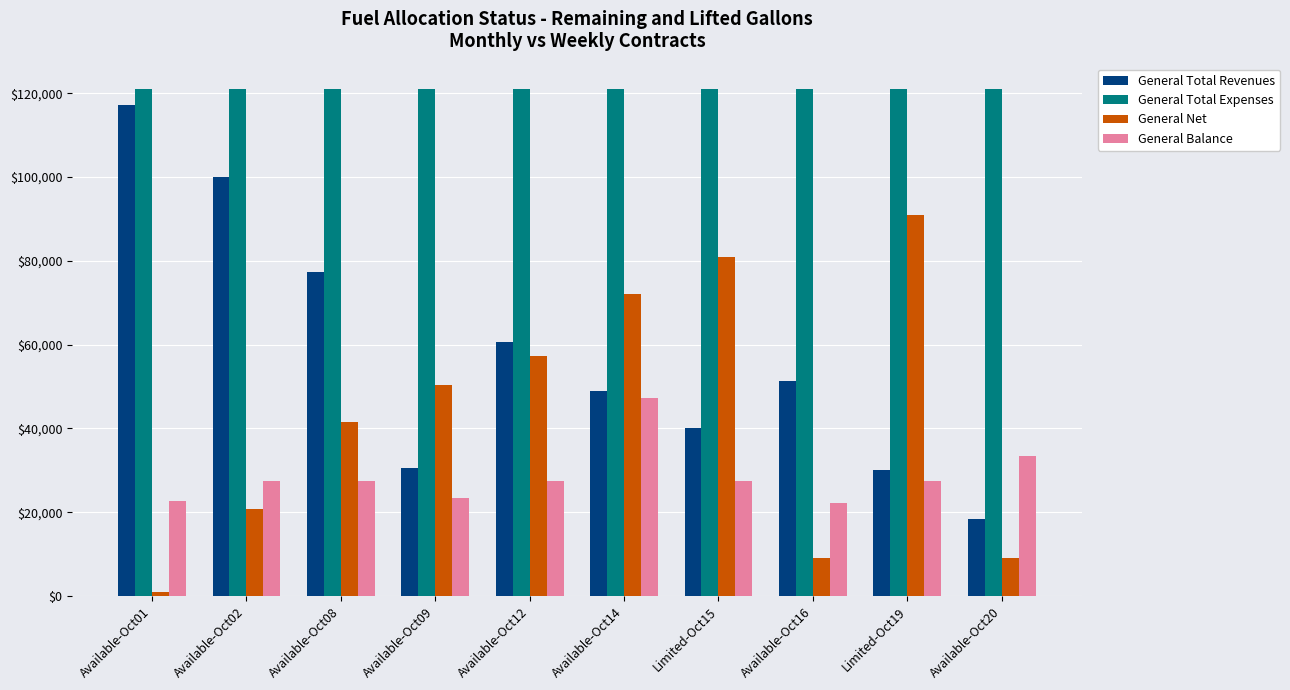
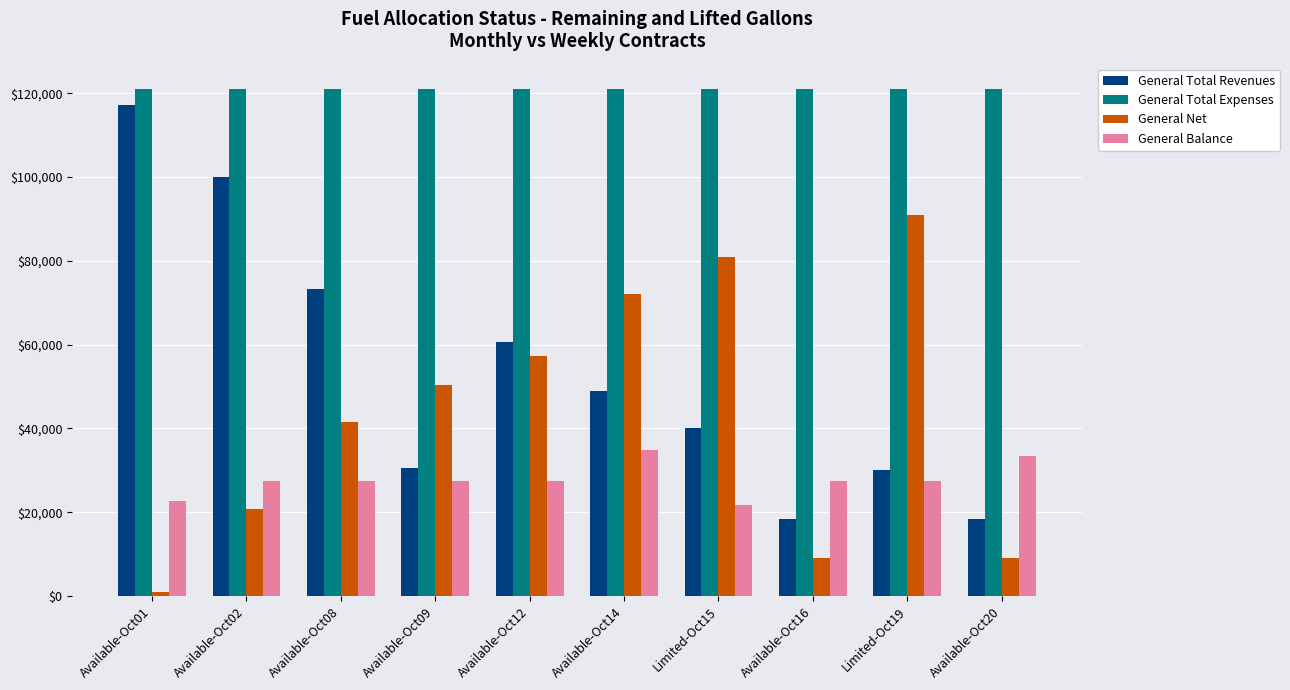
  {
    "General Total Revenues": {
      "Available-Oct01": "$117,000",
      "Available-Oct02": "$100,000",
-     "Available-Oct08": "$77,000",
+     "Available-Oct08": "$73,000",
      "Available-Oct09": "$31,000",
      "Available-Oct12": "$61,000",
      "Available-Oct14": "$49,000",
      "Limited-Oct15": "$40,000",
-     "Available-Oct16": "$51,000",
+     "Available-Oct16": "$18,000",
      "Limited-Oct19": "$30,000",
      "Available-Oct20": "$18,000"
    },
    "General Total Expenses": {
      "Available-Oct01": "$121,000",
      "Available-Oct02": "$121,000",
      "Available-Oct08": "$121,000",
      "Available-Oct09": "$121,000",
      "Available-Oct12": "$121,000",
      "Available-Oct14": "$121,000",
      "Limited-Oct15": "$121,000",
      "Available-Oct16": "$121,000",
      "Limited-Oct19": "$121,000",
      "Available-Oct20": "$121,000"
    },
    "General Net": {
      "Available-Oct01": "$1,000",
      "Available-Oct02": "$21,000",
      "Available-Oct08": "$41,000",
      "Available-Oct09": "$50,000",
      "Available-Oct12": "$57,000",
      "Available-Oct14": "$72,000",
      "Limited-Oct15": "$81,000",
      "Available-Oct16": "$9,000",
      "Limited-Oct19": "$91,000",
      "Available-Oct20": "$9,000"
    },
    "General Balance": {
      "Available-Oct01": "$23,000",
      "Available-Oct02": "$28,000",
      "Available-Oct08": "$28,000",
-     "Available-Oct09": "$23,000",
+     "Available-Oct09": "$28,000",
      "Available-Oct12": "$28,000",
-     "Available-Oct14": "$47,000",
-     "Limited-Oct15": "$28,000",
-     "Available-Oct16": "$22,000",
+     "Available-Oct14": "$35,000",
+     "Limited-Oct15": "$22,000",
+     "Available-Oct16": "$28,000",
      "Limited-Oct19": "$28,000",
      "Available-Oct20": "$34,000"
    }
  }
